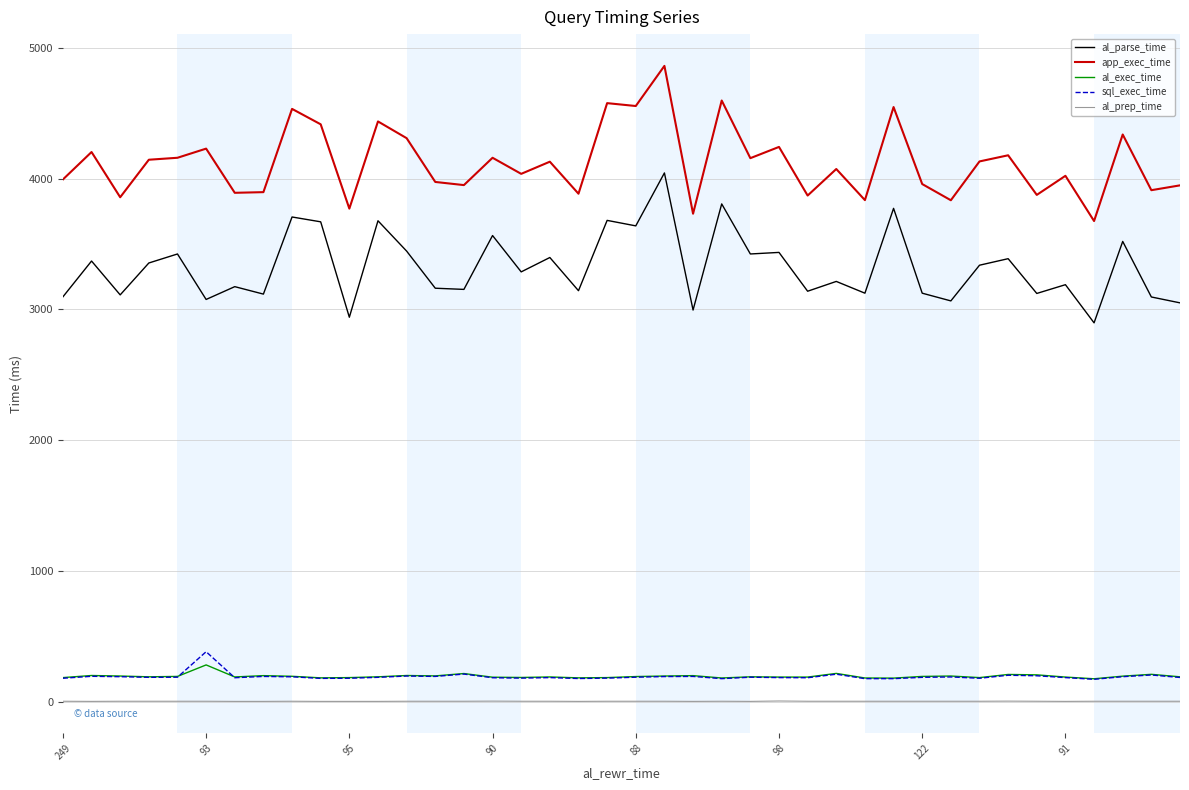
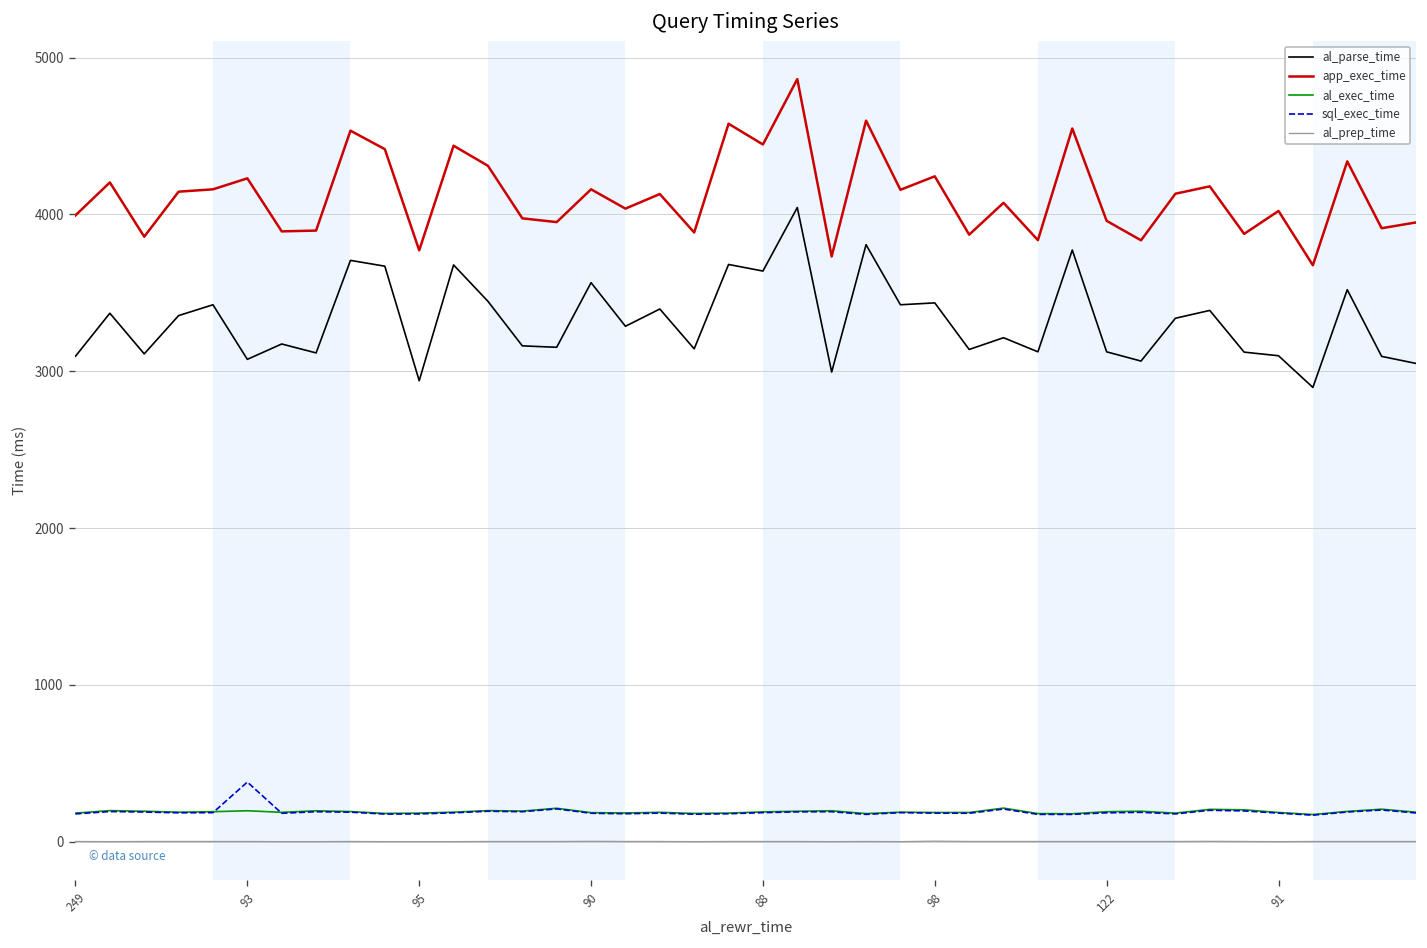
  {
    "al_parse_time": {
      "249": 3100,
      "93": 3080,
      "95": 2940,
      "90": 3570,
      "88": 3640,
      "98": 3440,
      "122": 3120,
-     "91": 3190
+     "91": 3100
    },
    "app_exec_time": {
      "249": 3990,
      "93": 4230,
      "95": 3770,
      "90": 4160,
-     "88": 4560,
+     "88": 4450,
      "98": 4240,
      "122": 3960,
      "91": 4020
    },
    "al_exec_time": {
-     "93": 280
+     "93": 200
    },
    "sql_exec_time": {
      "93": 380
    },
    "al_prep_time": {
      "249": 0,
      "93": 0,
      "95": 0,
      "90": 0,
      "88": 0,
      "98": 0,
      "122": 0,
      "91": 0
    }
  }
